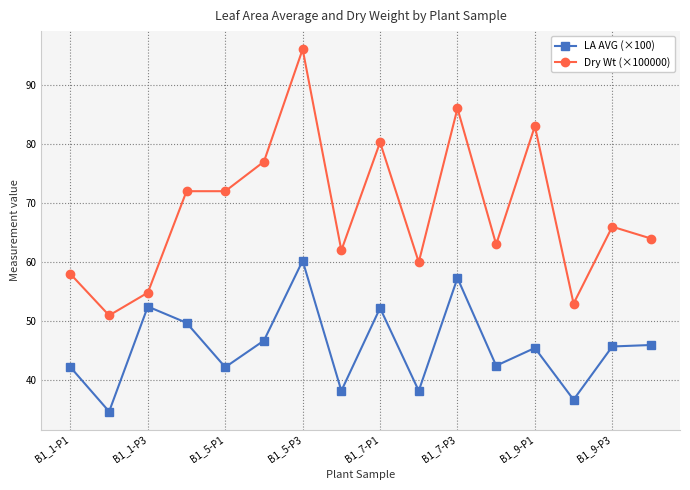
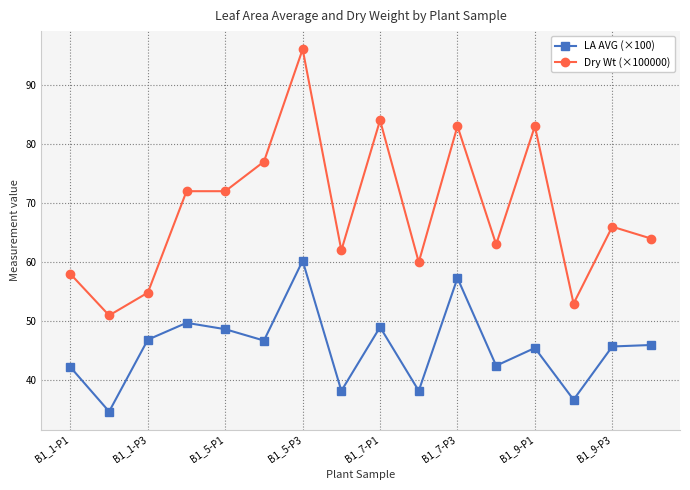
  {
    "LA AVG (×100)": {
      "B1_1-P1": 42,
-     "B1_1-P3": 53,
-     "B1_5-P1": 42,
+     "B1_1-P3": 47,
+     "B1_5-P1": 49,
      "B1_5-P3": 60,
-     "B1_7-P1": 52,
+     "B1_7-P1": 49,
      "B1_7-P3": 57,
      "B1_9-P1": 46,
      "B1_9-P3": 46
    },
    "Dry Wt (×100000)": {
      "B1_1-P1": 58,
      "B1_1-P3": 55,
      "B1_5-P1": 72,
      "B1_5-P3": 96,
-     "B1_7-P1": 80,
-     "B1_7-P3": 86,
+     "B1_7-P1": 84,
+     "B1_7-P3": 83,
      "B1_9-P1": 83,
      "B1_9-P3": 66
    }
  }
